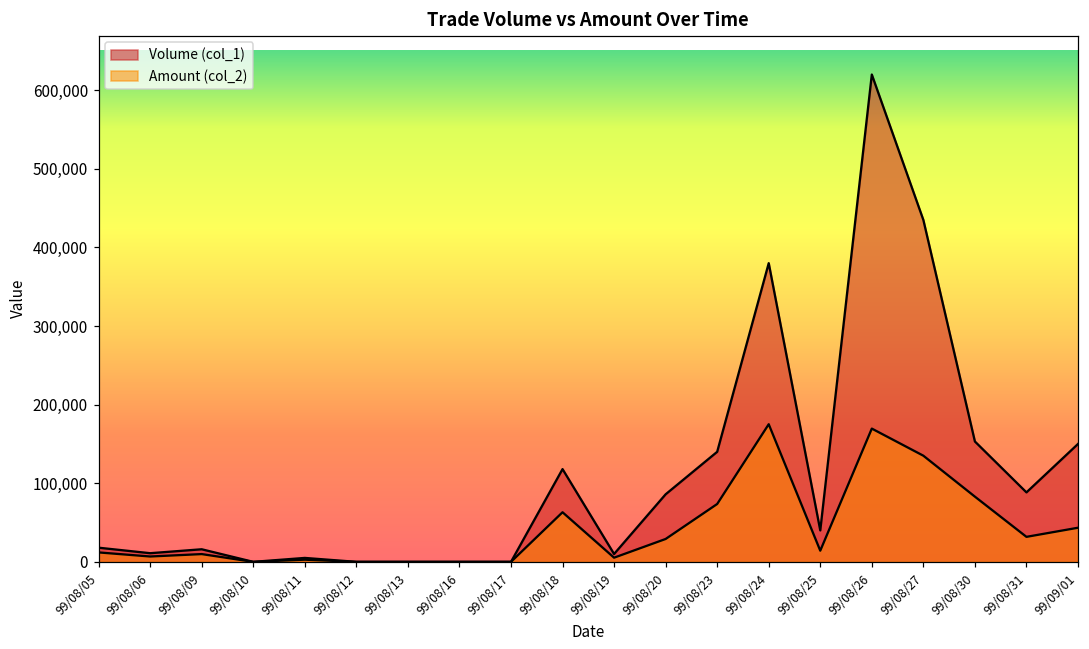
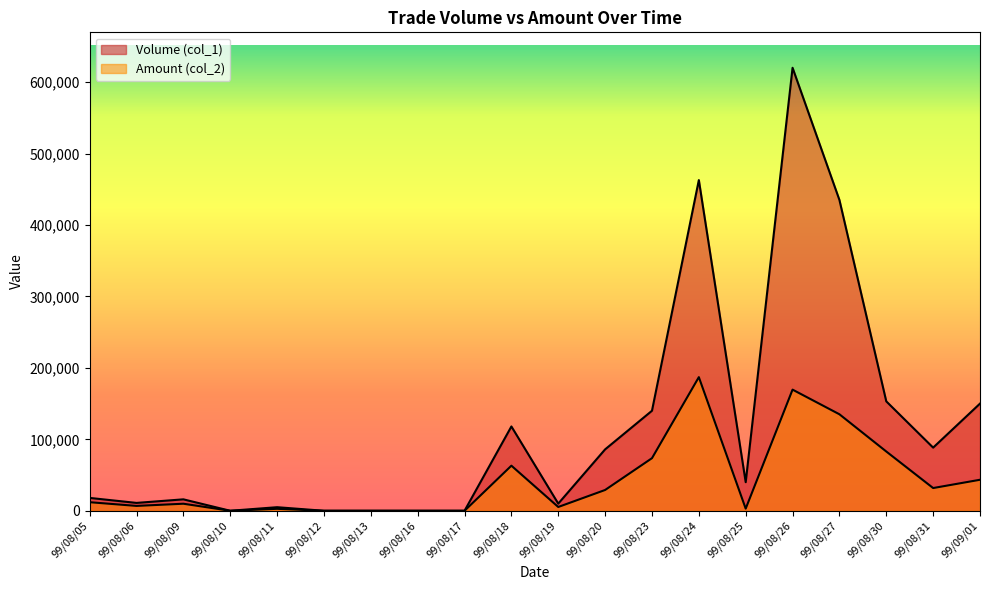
  {
    "Volume (col_1)": {
      "99/08/05": "20,000",
      "99/08/06": "10,000",
      "99/08/09": "20,000",
      "99/08/18": "120,000",
      "99/08/19": "10,000",
      "99/08/20": "90,000",
      "99/08/23": "140,000",
-     "99/08/24": "380,000",
+     "99/08/24": "460,000",
      "99/08/25": "40,000",
      "99/08/26": "620,000",
      "99/08/27": "440,000",
      "99/08/30": "150,000",
      "99/08/31": "90,000",
      "99/09/01": "150,000"
    },
    "Amount (col_2)": {
      "99/08/05": "10,000",
      "99/08/06": "10,000",
      "99/08/09": "10,000",
      "99/08/18": "60,000",
      "99/08/19": "10,000",
      "99/08/20": "30,000",
      "99/08/23": "70,000",
-     "99/08/24": "180,000",
-     "99/08/25": "10,000",
+     "99/08/24": "190,000",
+     "99/08/25": "0",
      "99/08/26": "170,000",
      "99/08/27": "140,000",
      "99/08/30": "80,000",
      "99/08/31": "30,000",
      "99/09/01": "40,000"
    }
  }
